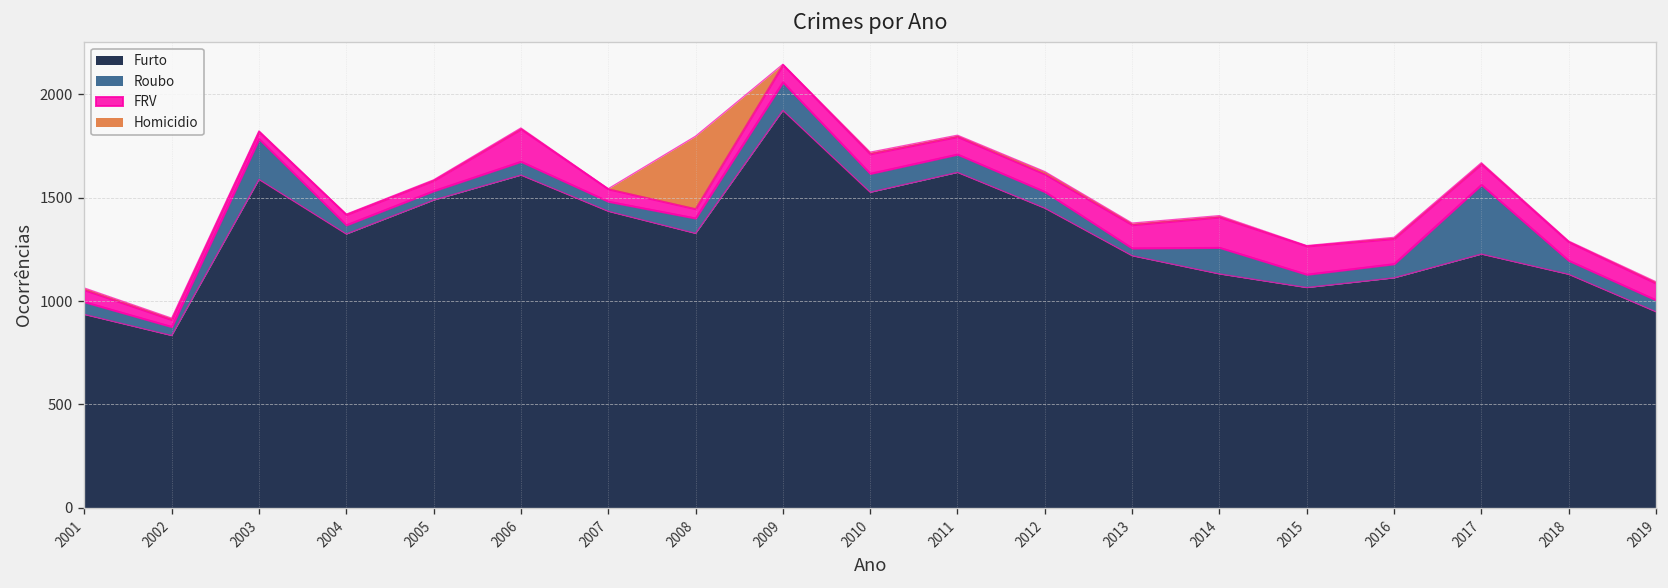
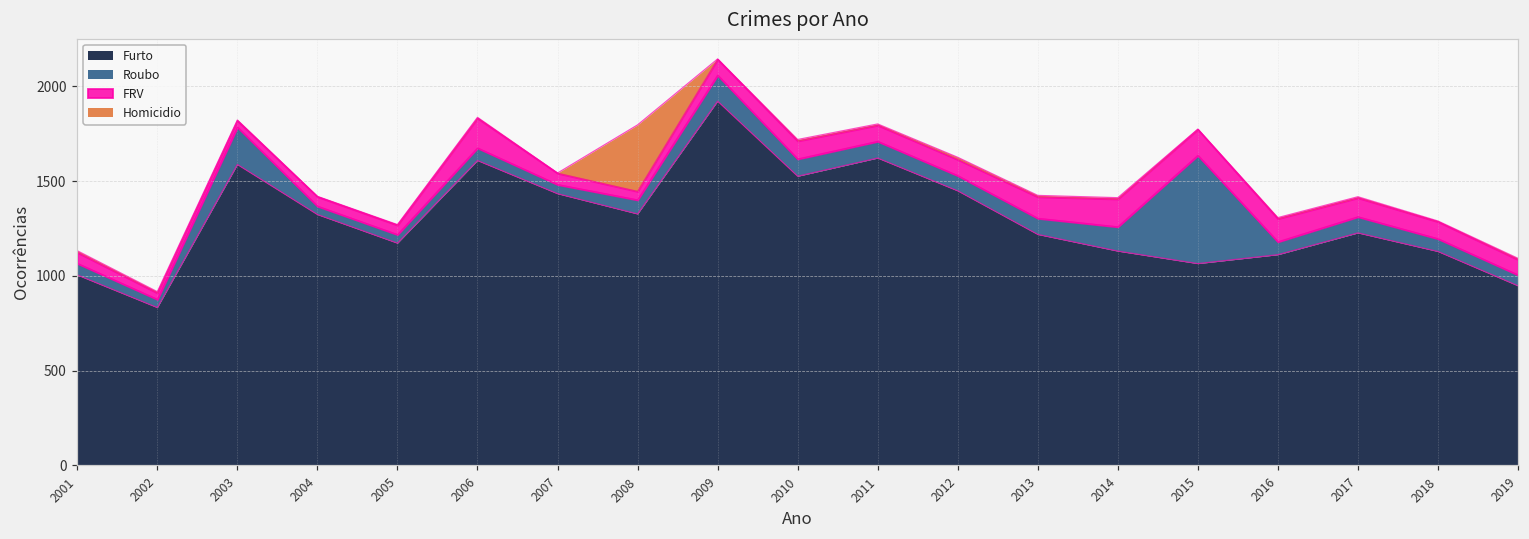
  {
    "Furto": {
-     "2001": 940,
+     "2001": 1010,
      "2002": 830,
      "2003": 1590,
      "2004": 1320,
-     "2005": 1490,
+     "2005": 1170,
      "2006": 1610,
      "2007": 1430,
      "2008": 1330,
      "2009": 1920,
      "2010": 1530,
      "2011": 1620,
      "2012": 1450,
      "2013": 1220,
      "2014": 1130,
      "2015": 1070,
      "2016": 1110,
      "2017": 1230,
      "2018": 1130,
      "2019": 950
    },
    "Roubo": {
      "2001": 60,
      "2002": 40,
      "2003": 200,
      "2004": 40,
      "2005": 50,
      "2006": 70,
      "2007": 50,
      "2008": 70,
      "2009": 140,
      "2010": 90,
      "2011": 90,
      "2012": 80,
-     "2013": 40,
+     "2013": 90,
      "2014": 130,
-     "2015": 60,
+     "2015": 570,
      "2016": 70,
-     "2017": 340,
+     "2017": 90,
      "2018": 70,
      "2019": 60
    },
    "FRV": {
      "2008": 50
    },
    "Homicidio": {
      "2008": 350
    }
  }
